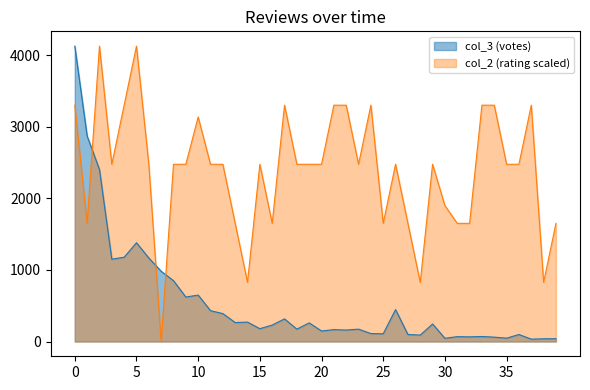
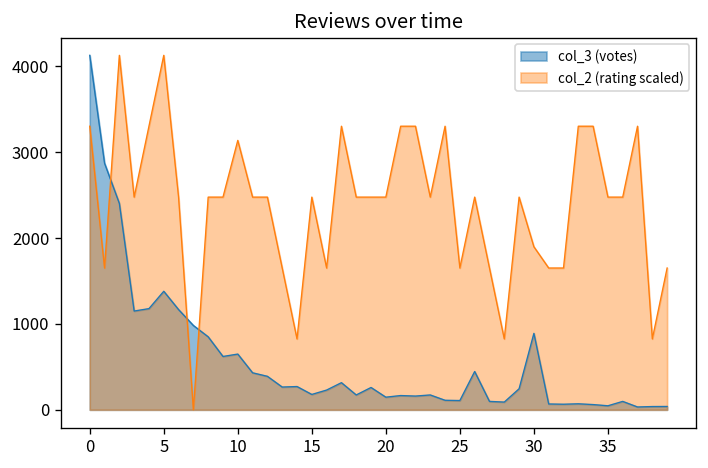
  {
    "col_3 (votes)": {
      "0": 4100,
      "5": 1400,
      "10": 600,
      "15": 200,
      "20": 100,
      "25": 100,
-     "30": 0,
+     "30": 900,
      "35": 0
    },
    "col_2 (rating scaled)": {
      "0": 3300,
      "5": 4100,
      "10": 3100,
      "15": 2500,
      "20": 2500,
      "25": 1700,
      "30": 1900,
      "35": 2500
    }
  }
